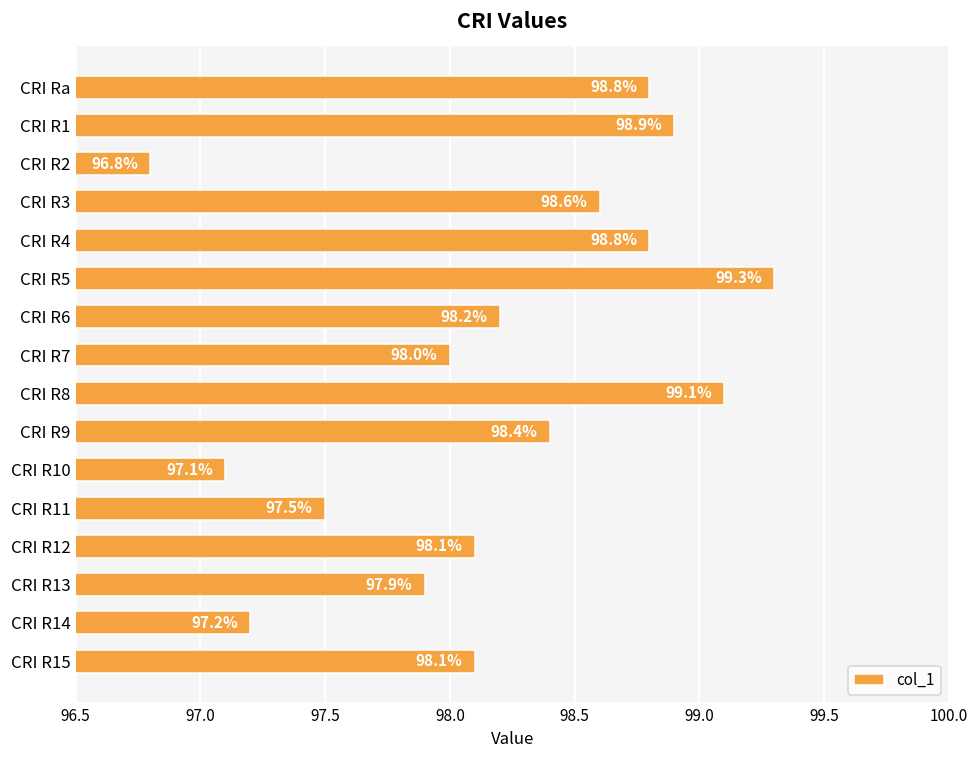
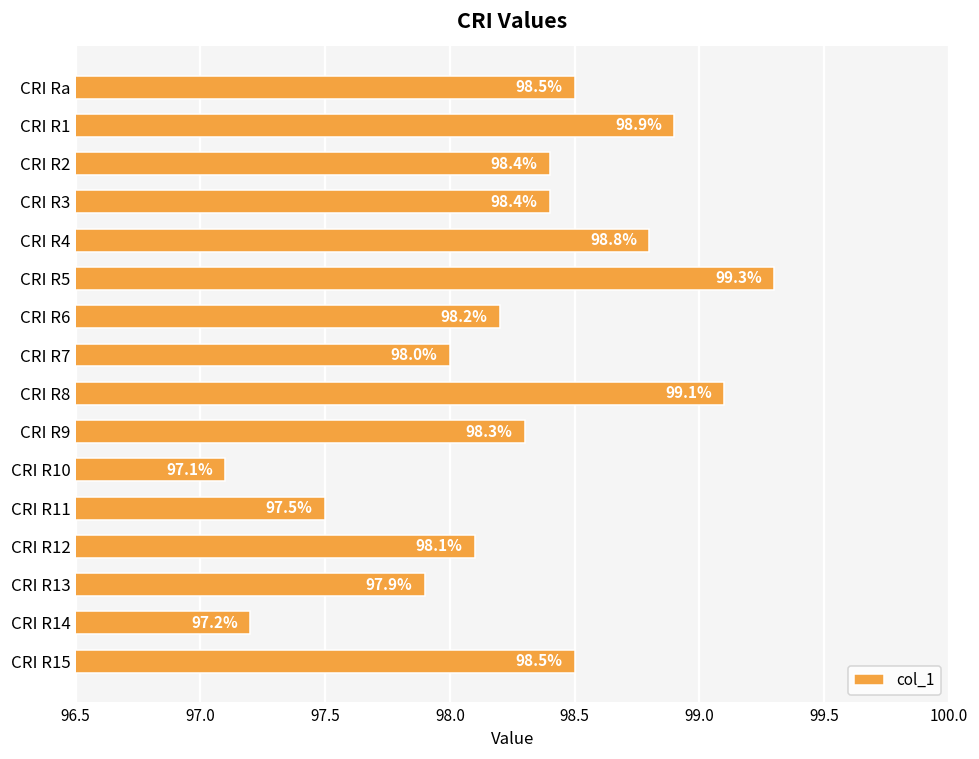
  {
-   "CRI Ra": "98.8%",
+   "CRI Ra": "98.5%",
    "CRI R1": "98.9%",
-   "CRI R2": "96.8%",
-   "CRI R3": "98.6%",
+   "CRI R2": "98.4%",
+   "CRI R3": "98.4%",
    "CRI R4": "98.8%",
    "CRI R5": "99.3%",
    "CRI R6": "98.2%",
    "CRI R7": "98.0%",
    "CRI R8": "99.1%",
-   "CRI R9": "98.4%",
+   "CRI R9": "98.3%",
    "CRI R10": "97.1%",
    "CRI R11": "97.5%",
    "CRI R12": "98.1%",
    "CRI R13": "97.9%",
    "CRI R14": "97.2%",
-   "CRI R15": "98.1%"
+   "CRI R15": "98.5%"
  }
